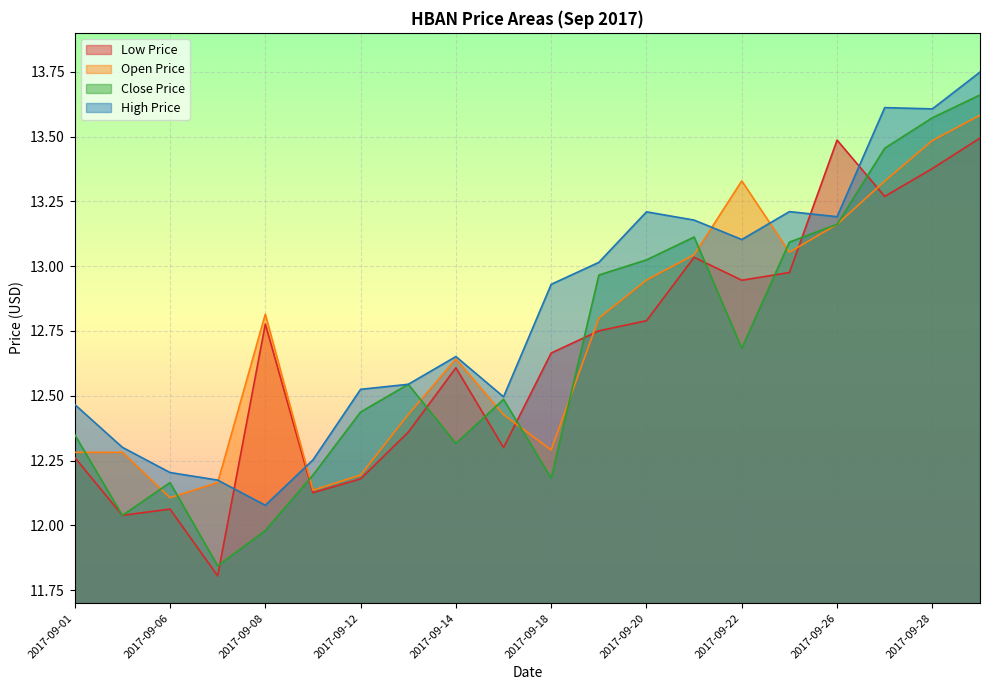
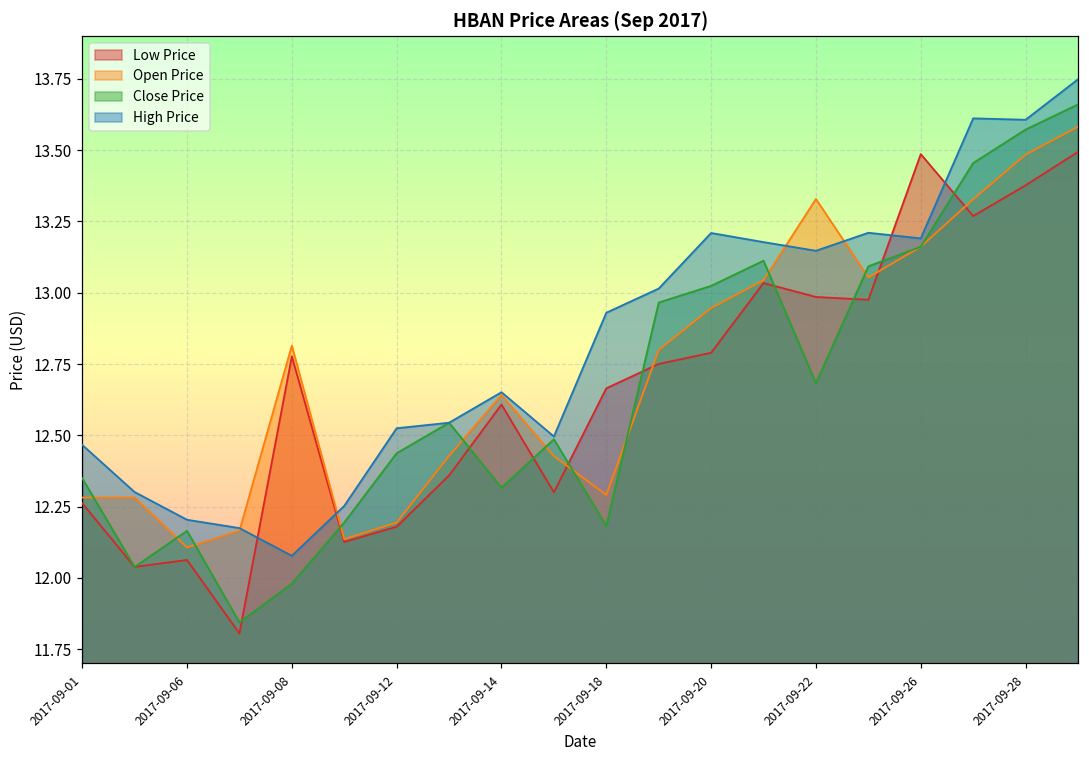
  {
    "Low Price": {
      "2017-09-01": 12.26,
      "2017-09-06": 12.06,
      "2017-09-08": 12.78,
      "2017-09-12": 12.18,
      "2017-09-14": 12.61,
      "2017-09-18": 12.67,
      "2017-09-20": 12.79,
-     "2017-09-22": 12.95,
+     "2017-09-22": 12.99,
      "2017-09-26": 13.49,
      "2017-09-28": 13.38
    },
    "Open Price": {
      "2017-09-01": 12.28,
      "2017-09-06": 12.11,
      "2017-09-08": 12.81,
      "2017-09-12": 12.19,
      "2017-09-18": 12.29,
      "2017-09-20": 12.95,
      "2017-09-22": 13.33,
      "2017-09-28": 13.48
    },
    "Close Price": {
      "2017-09-01": 12.35,
      "2017-09-06": 12.17,
      "2017-09-08": 11.98,
      "2017-09-12": 12.44,
      "2017-09-14": 12.32,
      "2017-09-18": 12.18,
      "2017-09-20": 13.02,
      "2017-09-22": 12.68,
      "2017-09-28": 13.57
    },
    "High Price": {
      "2017-09-01": 12.47,
      "2017-09-06": 12.20,
      "2017-09-08": 12.08,
      "2017-09-12": 12.52,
      "2017-09-18": 12.93,
      "2017-09-20": 13.21,
-     "2017-09-22": 13.10,
+     "2017-09-22": 13.15,
      "2017-09-26": 13.19,
      "2017-09-28": 13.61
    }
  }
